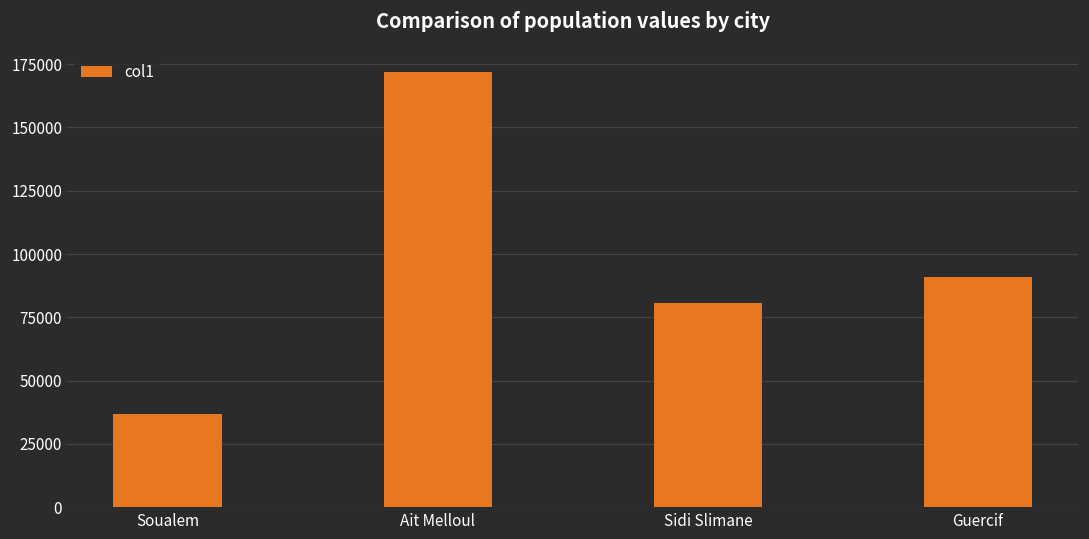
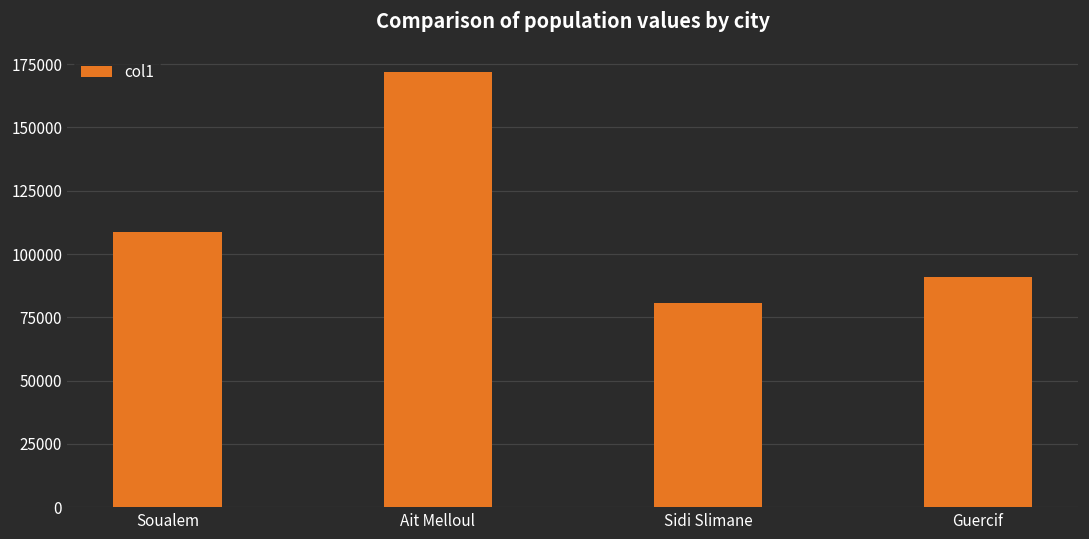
  {
-   "Soualem": 37000,
+   "Soualem": 109000,
    "Ait Melloul": 172000,
    "Sidi Slimane": 81000,
    "Guercif": 91000
  }
